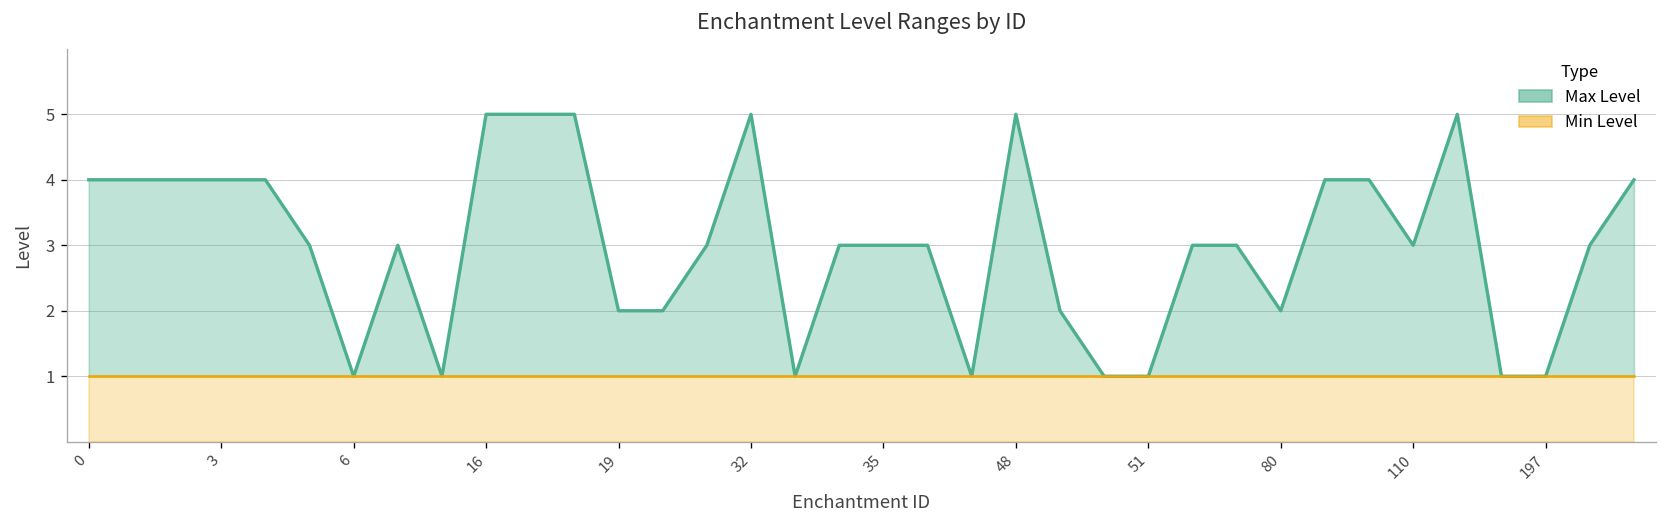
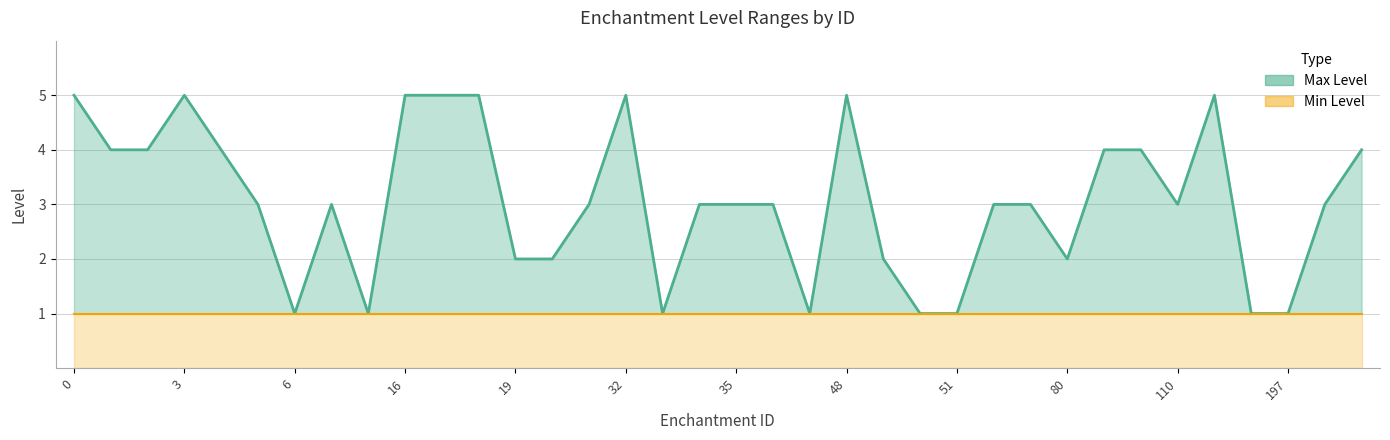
  {
    "Max Level": {
-     "0": 4,
-     "3": 4,
+     "0": 5,
+     "3": 5,
      "48": 5,
      "80": 2,
      "110": 3
    },
    "Min Level": {
      "0": 1,
      "3": 1,
      "48": 1,
      "80": 1,
      "110": 1
    }
  }
